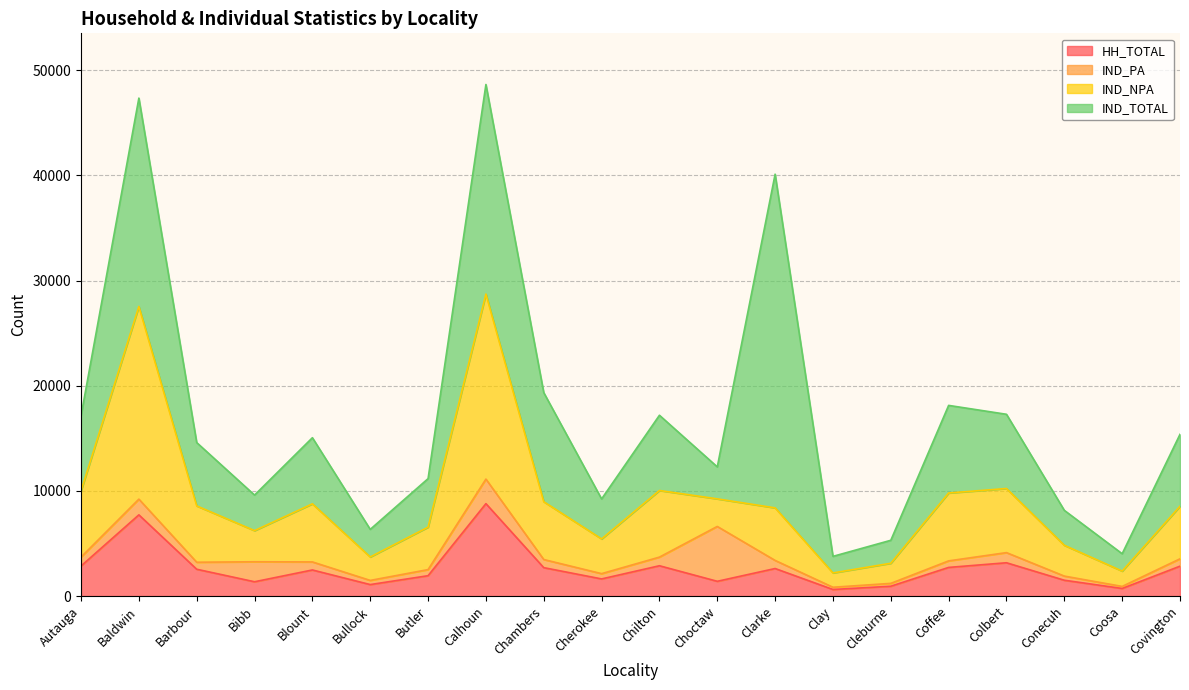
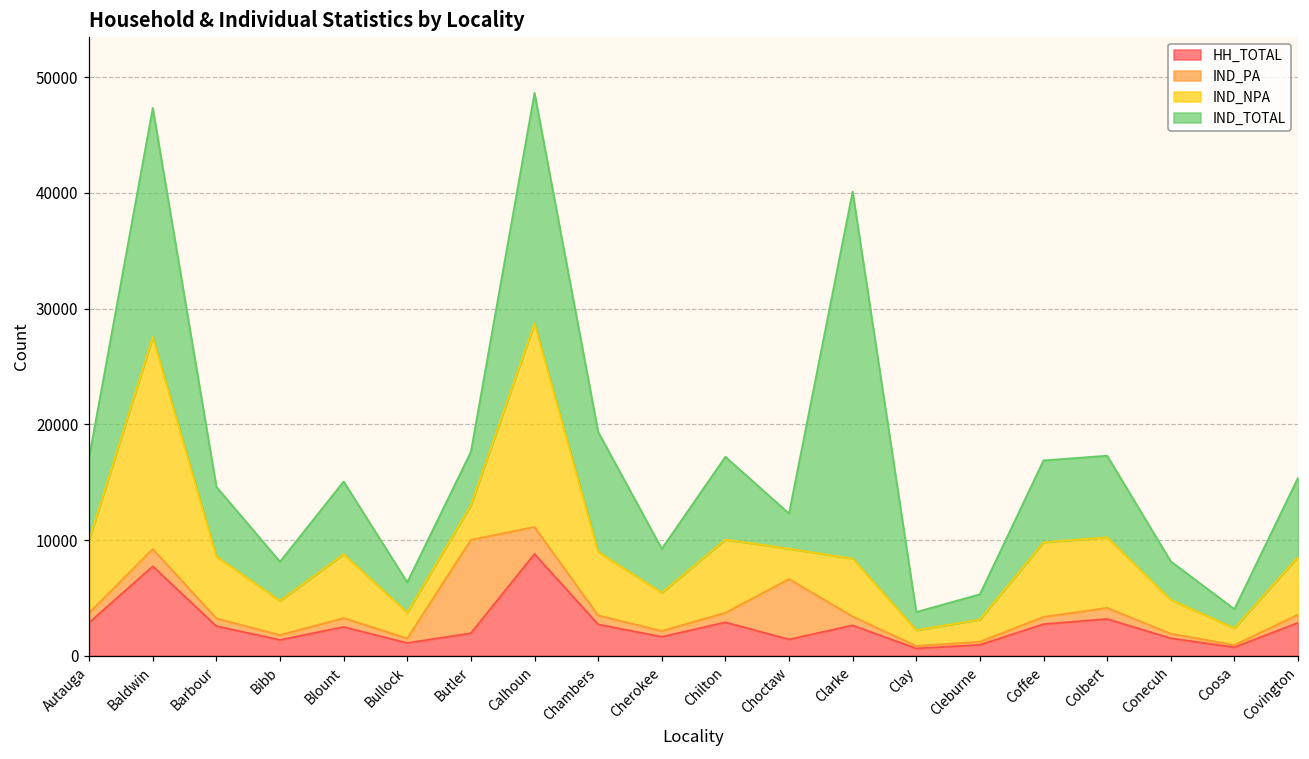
  {
    "HH_TOTAL": {
      "Autauga": 2900,
      "Baldwin": 7700,
      "Barbour": 2600,
      "Bibb": 1400,
      "Blount": 2500,
      "Bullock": 1100,
      "Butler": 1900,
      "Calhoun": 8800,
      "Chambers": 2700,
      "Cherokee": 1600,
      "Chilton": 2900,
      "Choctaw": 1400,
      "Clarke": 2600,
      "Cleburne": 900,
      "Coffee": 2700,
      "Colbert": 3200,
      "Conecuh": 1500,
      "Covington": 2800
    },
    "IND_PA": {
      "Autauga": 800,
      "Baldwin": 1500,
      "Barbour": 700,
-     "Bibb": 1900,
+     "Bibb": 400,
      "Blount": 800,
      "Bullock": 400,
-     "Butler": 600,
+     "Butler": 8100,
      "Calhoun": 2300,
      "Chambers": 800,
      "Cherokee": 500,
      "Chilton": 800,
      "Choctaw": 5200,
      "Clarke": 800,
      "Cleburne": 300,
      "Coffee": 600,
      "Colbert": 1000,
      "Conecuh": 400,
      "Covington": 700
    },
    "IND_NPA": {
      "Autauga": 6300,
      "Baldwin": 18300,
      "Barbour": 5400,
      "Bibb": 3000,
      "Blount": 5500,
      "Bullock": 2200,
-     "Butler": 4000,
+     "Butler": 3000,
      "Calhoun": 17600,
      "Chambers": 5500,
      "Cherokee": 3300,
      "Chilton": 6300,
      "Choctaw": 2600,
      "Clarke": 5000,
      "Clay": 1400,
      "Cleburne": 1900,
      "Coffee": 6500,
      "Colbert": 6100,
      "Conecuh": 2900,
      "Coosa": 1500,
      "Covington": 5000
    },
    "IND_TOTAL": {
      "Autauga": 7100,
      "Baldwin": 19800,
      "Barbour": 6000,
      "Bibb": 3400,
      "Blount": 6300,
      "Bullock": 2600,
      "Butler": 4600,
      "Calhoun": 19900,
      "Chambers": 10400,
      "Cherokee": 3800,
      "Chilton": 7200,
      "Choctaw": 3000,
      "Clarke": 31700,
      "Clay": 1600,
      "Cleburne": 2200,
-     "Coffee": 8300,
+     "Coffee": 7100,
      "Colbert": 7100,
      "Conecuh": 3300,
      "Coosa": 1700,
      "Covington": 6800
    }
  }
